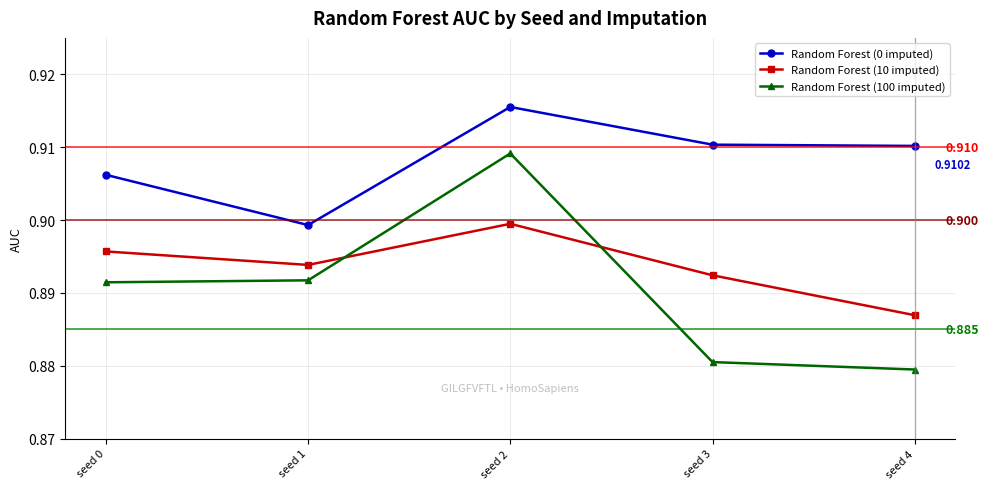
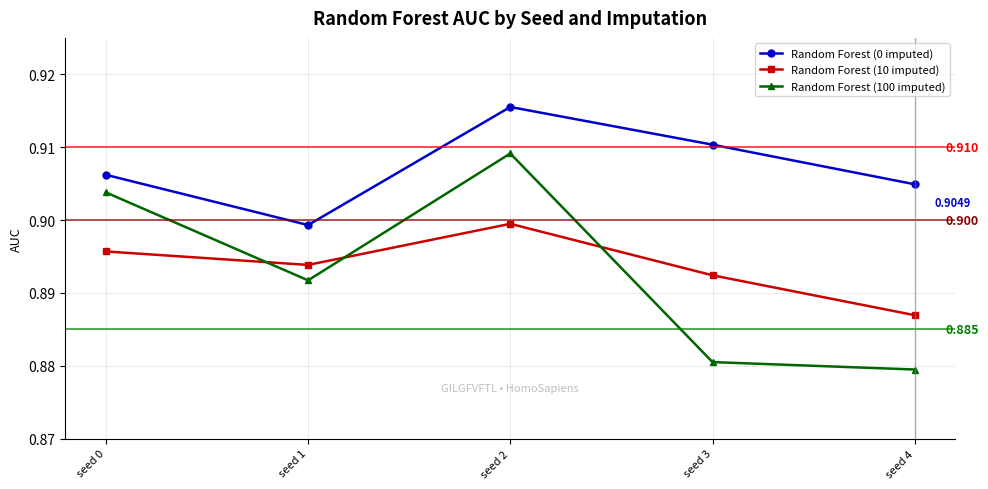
  {
    "Random Forest (0 imputed)": {
-     "seed 4": 0.9102
+     "seed 4": 0.9049
    },
    "Random Forest (10 imputed)": {
      "seed 0": 0.896,
      "seed 1": 0.894,
      "seed 2": 0.899,
      "seed 3": 0.892,
      "seed 4": 0.887
    },
    "Random Forest (100 imputed)": {
-     "seed 0": 0.891,
+     "seed 0": 0.904,
      "seed 1": 0.892,
      "seed 2": 0.909,
      "seed 3": 0.881,
      "seed 4": 0.879
    }
  }
